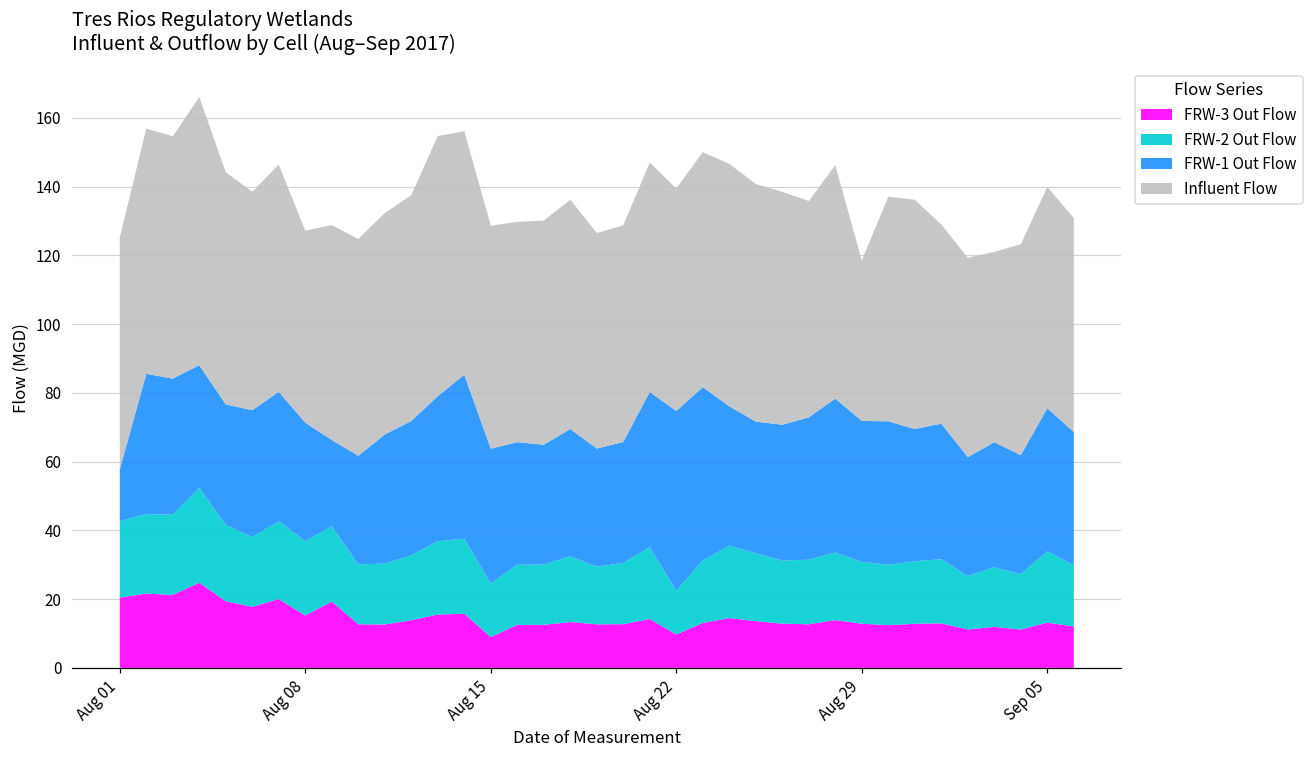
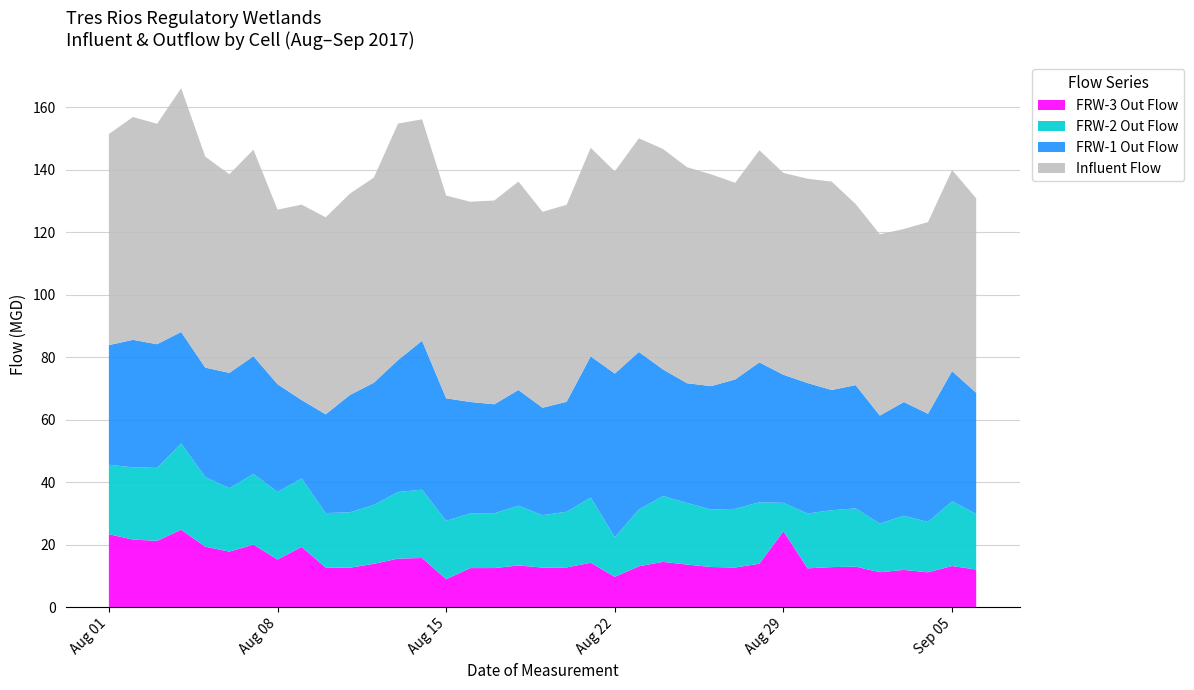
  {
    "FRW-3 Out Flow": {
-     "Aug 01": 20,
+     "Aug 01": 23,
      "Aug 08": 15,
      "Aug 15": 9,
      "Aug 22": 10,
-     "Aug 29": 13,
+     "Aug 29": 24,
      "Sep 05": 13
    },
    "FRW-2 Out Flow": {
      "Aug 01": 22,
      "Aug 08": 22,
-     "Aug 15": 16,
+     "Aug 15": 19,
      "Aug 22": 13,
-     "Aug 29": 18,
+     "Aug 29": 9,
      "Sep 05": 21
    },
    "FRW-1 Out Flow": {
-     "Aug 01": 15,
+     "Aug 01": 38,
      "Aug 08": 34,
      "Aug 15": 39,
      "Aug 22": 52,
      "Aug 29": 41,
      "Sep 05": 42
    },
    "Influent Flow": {
      "Aug 01": 68,
      "Aug 08": 56,
      "Aug 15": 65,
      "Aug 22": 65,
-     "Aug 29": 47,
+     "Aug 29": 65,
      "Sep 05": 64
    }
  }
